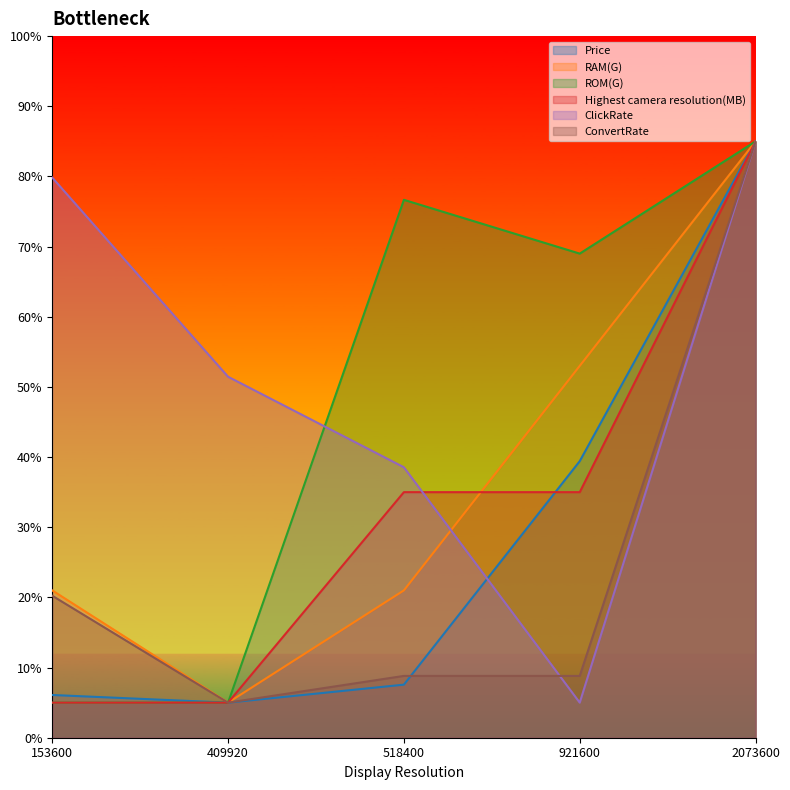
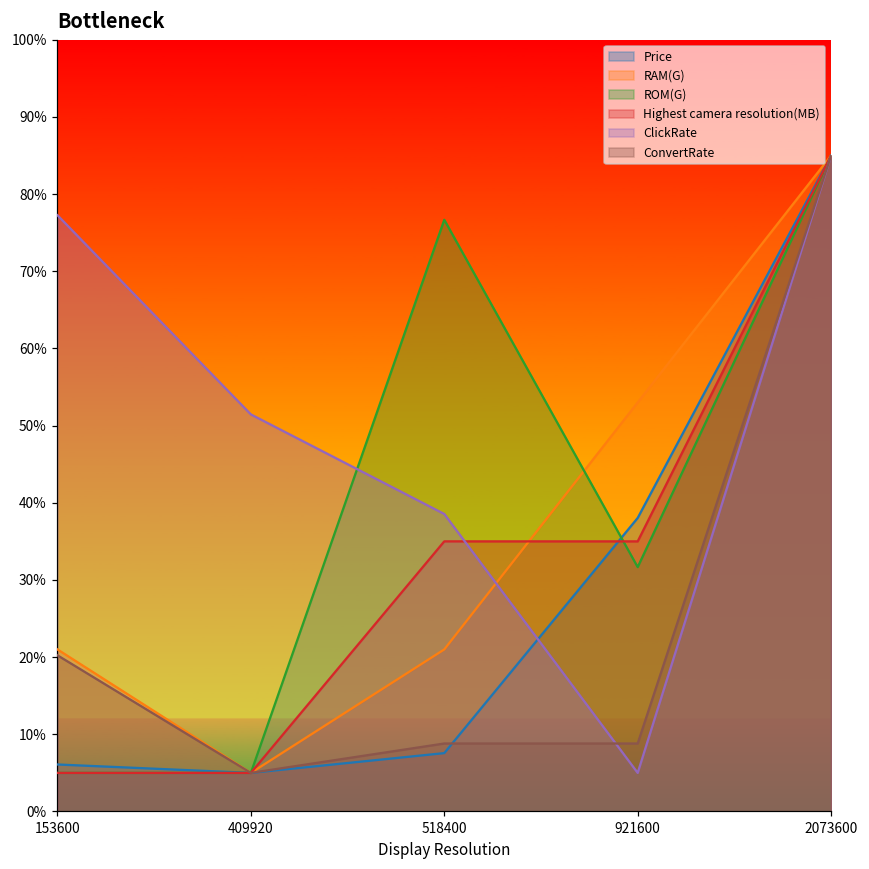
  {
    "Price": {
      "153600": "6%",
      "518400": "8%",
-     "921600": "39%"
+     "921600": "38%"
    },
    "ROM(G)": {
      "518400": "77%",
-     "921600": "69%"
+     "921600": "32%"
    },
    "ClickRate": {
-     "153600": "80%",
+     "153600": "77%",
      "409920": "51%",
      "518400": "39%",
      "921600": "5%"
    }
  }
